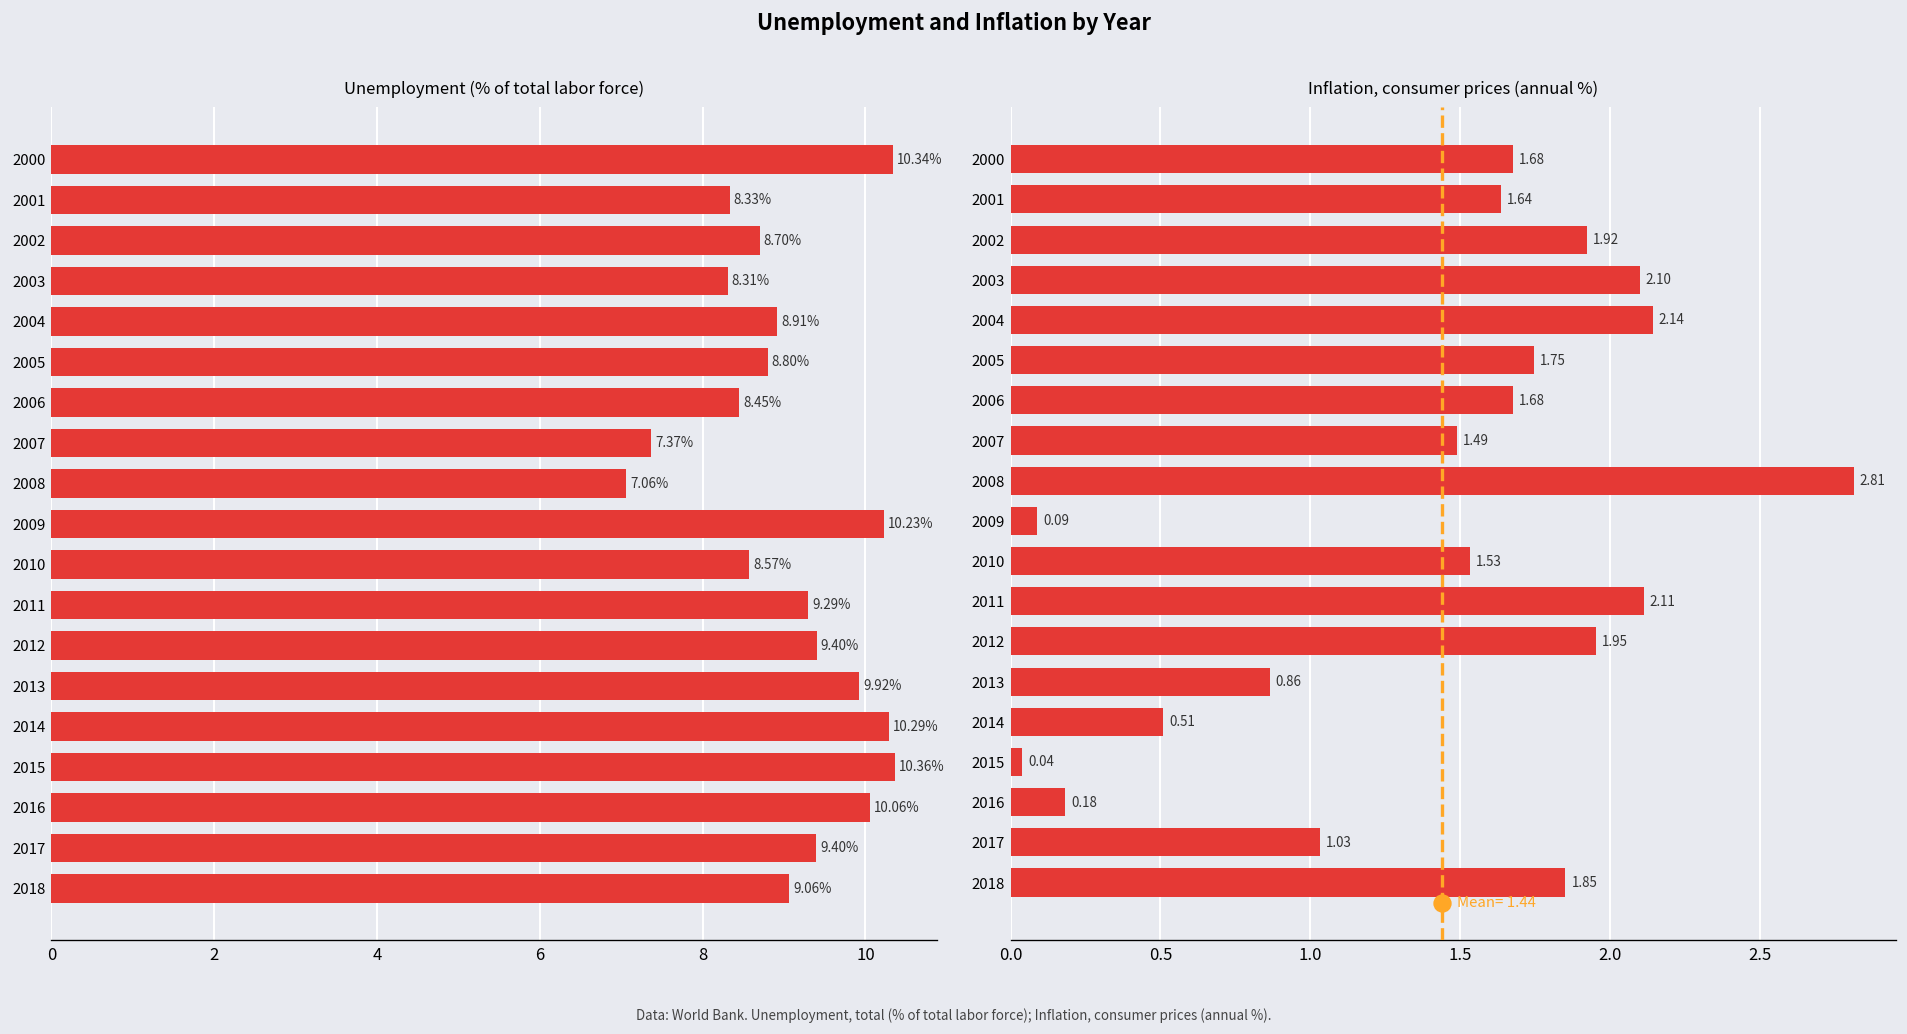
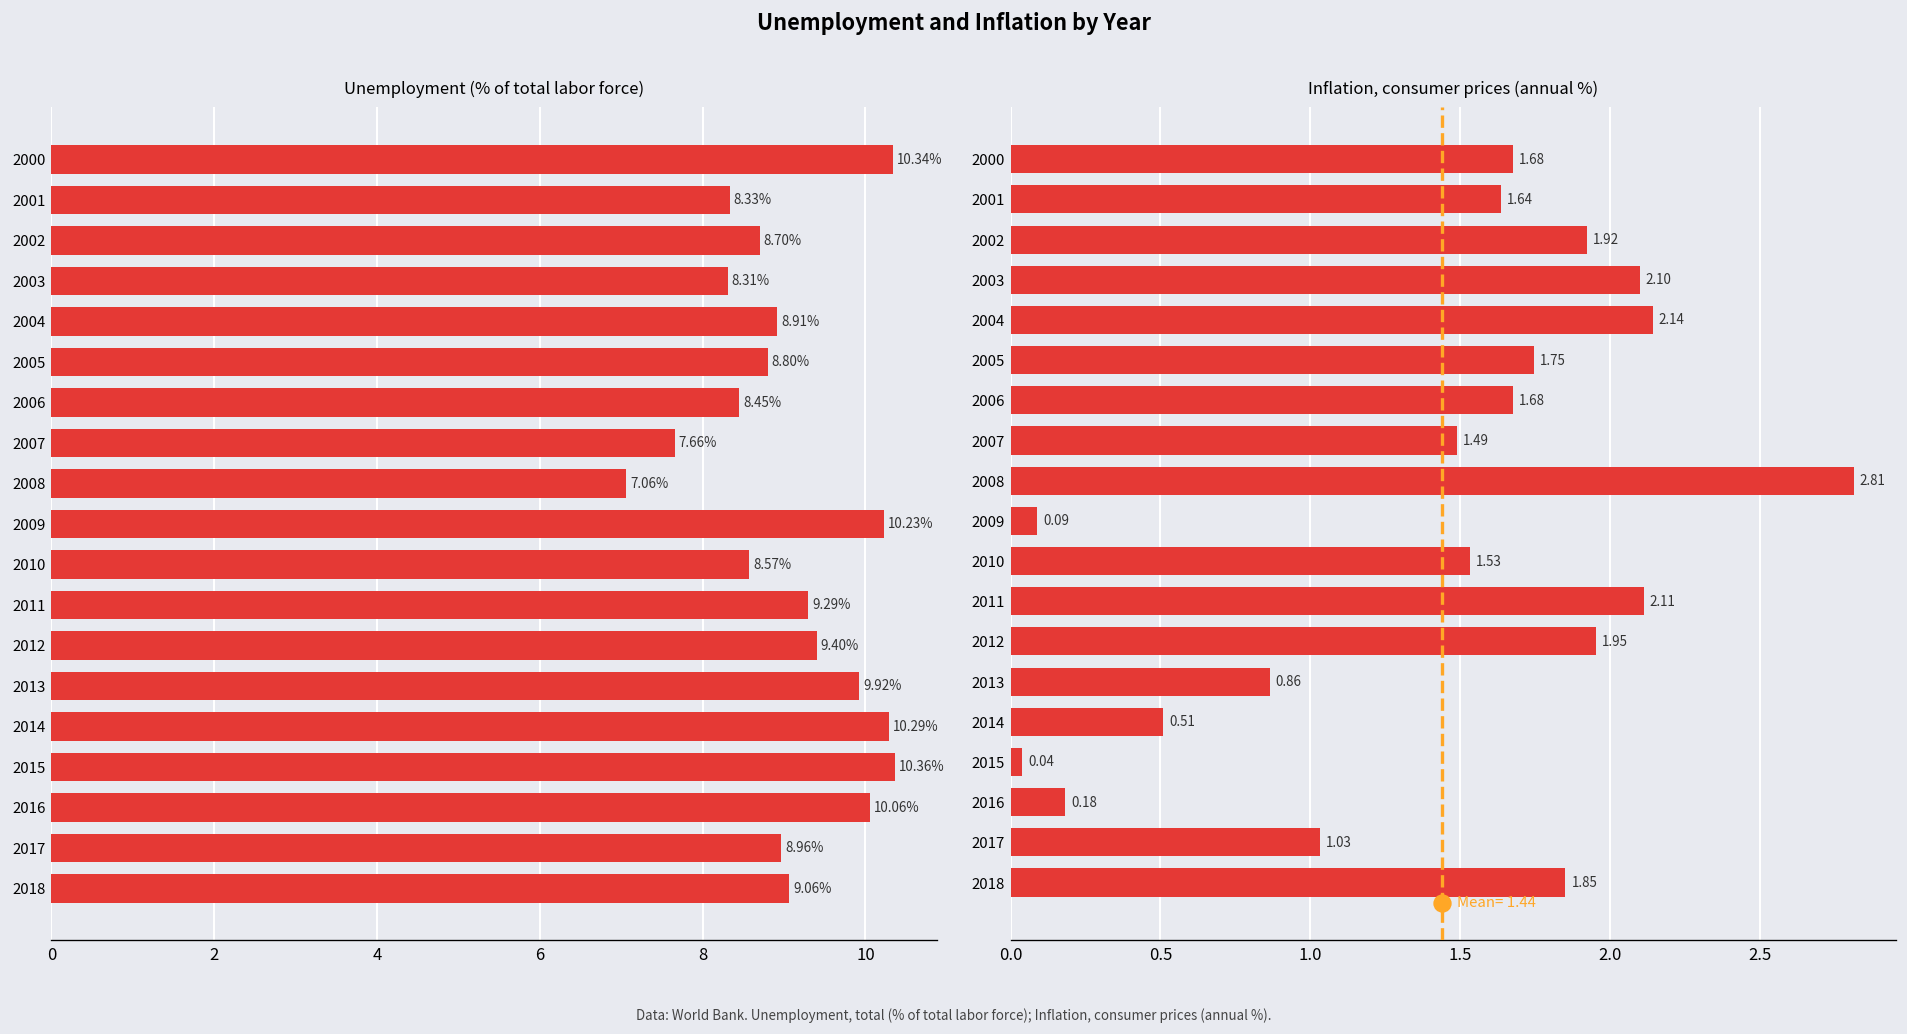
  {
    "Unemployment (% of total labor force)": {
      "2000": "10.34%",
      "2001": "8.33%",
      "2002": "8.70%",
      "2003": "8.31%",
      "2004": "8.91%",
      "2005": "8.80%",
      "2006": "8.45%",
-     "2007": "7.37%",
+     "2007": "7.66%",
      "2008": "7.06%",
      "2009": "10.23%",
      "2010": "8.57%",
      "2011": "9.29%",
      "2012": "9.40%",
      "2013": "9.92%",
      "2014": "10.29%",
      "2015": "10.36%",
      "2016": "10.06%",
-     "2017": "9.40%",
+     "2017": "8.96%",
      "2018": "9.06%"
    }
  }
